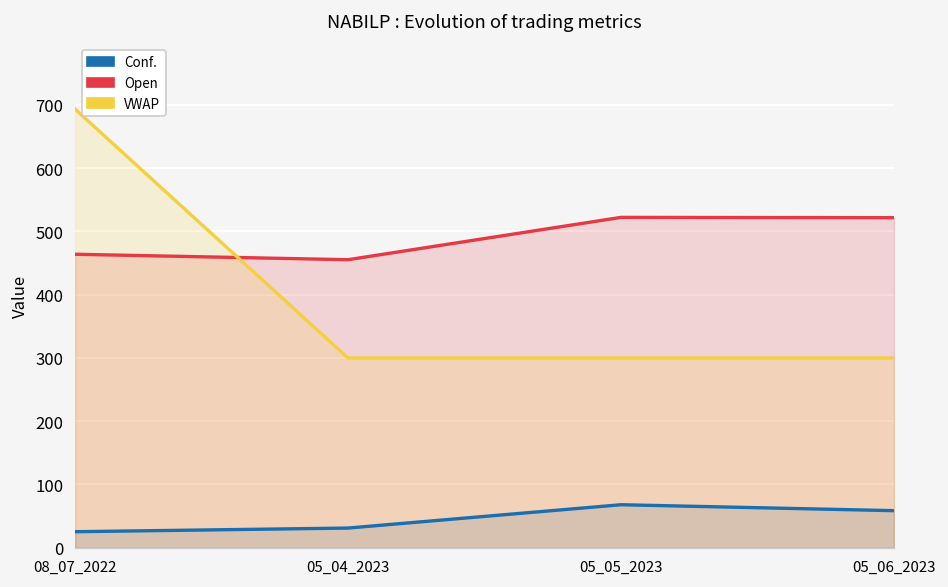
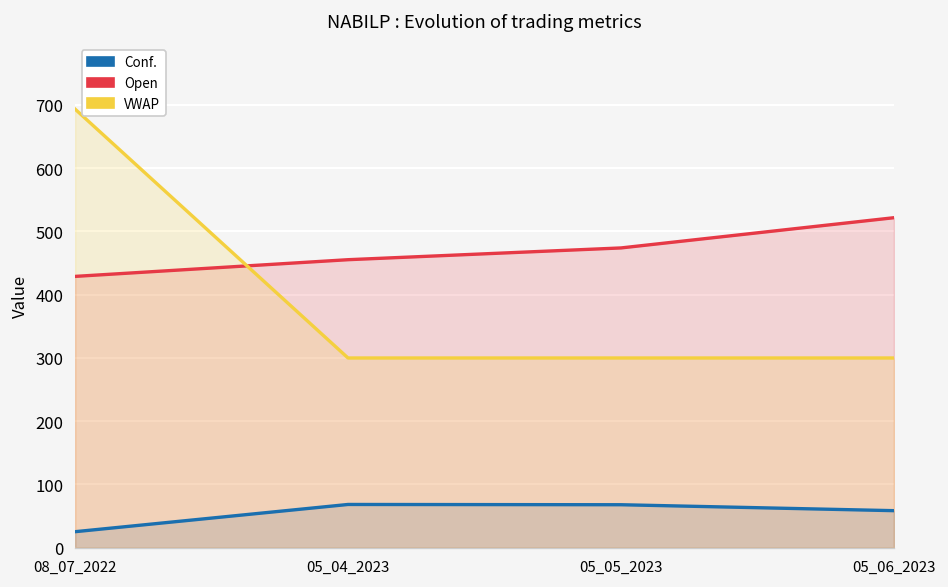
  {
    "Conf.": {
      "08_07_2022": 30,
-     "05_04_2023": 30,
+     "05_04_2023": 70,
      "05_05_2023": 70,
      "05_06_2023": 60
    },
    "Open": {
-     "08_07_2022": 460,
+     "08_07_2022": 430,
      "05_04_2023": 460,
-     "05_05_2023": 520,
+     "05_05_2023": 470,
      "05_06_2023": 520
    },
    "VWAP": {
      "08_07_2022": 690,
      "05_04_2023": 300,
      "05_05_2023": 300,
      "05_06_2023": 300
    }
  }
